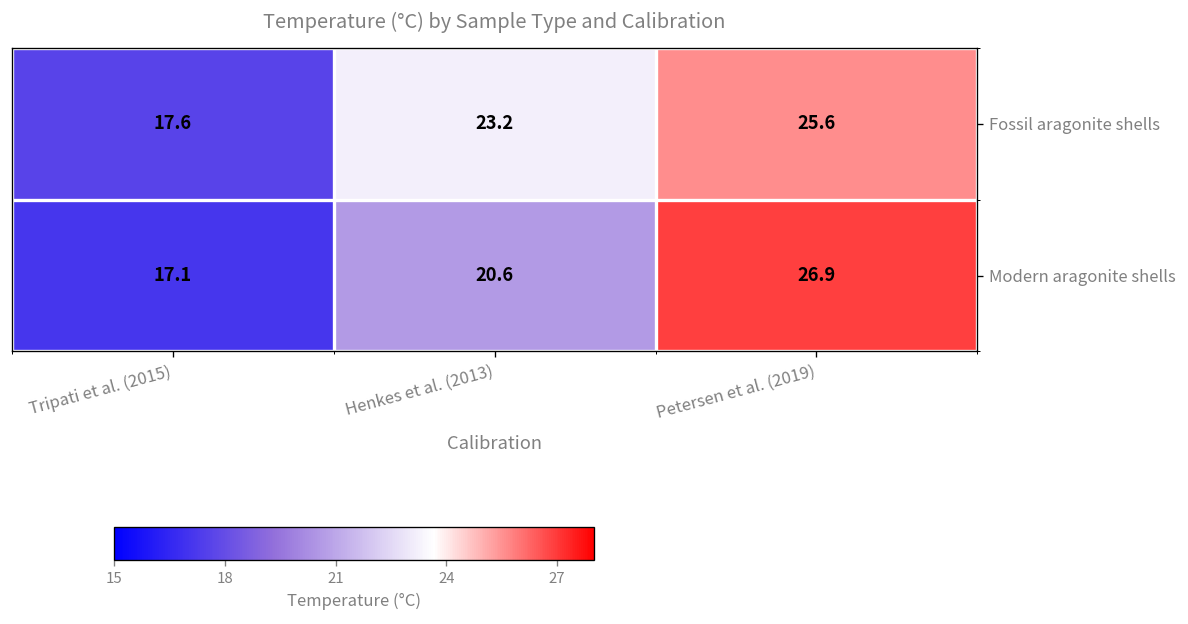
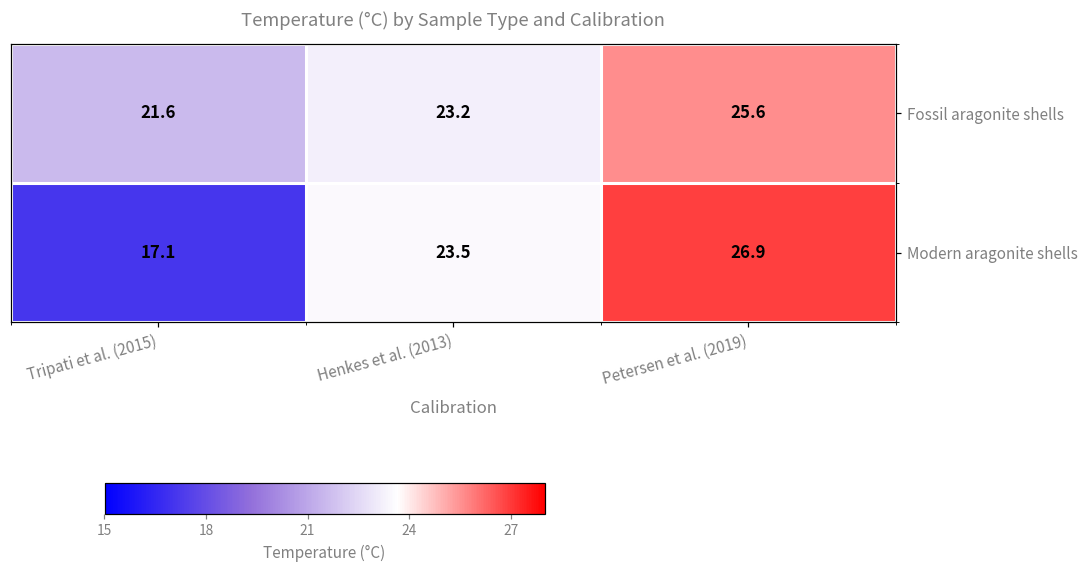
  {
    "Fossil aragonite shells": {
-     "Tripati et al. (2015)": 17.6,
+     "Tripati et al. (2015)": 21.6,
      "Henkes et al. (2013)": 23.2,
      "Petersen et al. (2019)": 25.6
    },
    "Modern aragonite shells": {
      "Tripati et al. (2015)": 17.1,
-     "Henkes et al. (2013)": 20.6,
+     "Henkes et al. (2013)": 23.5,
      "Petersen et al. (2019)": 26.9
    }
  }
